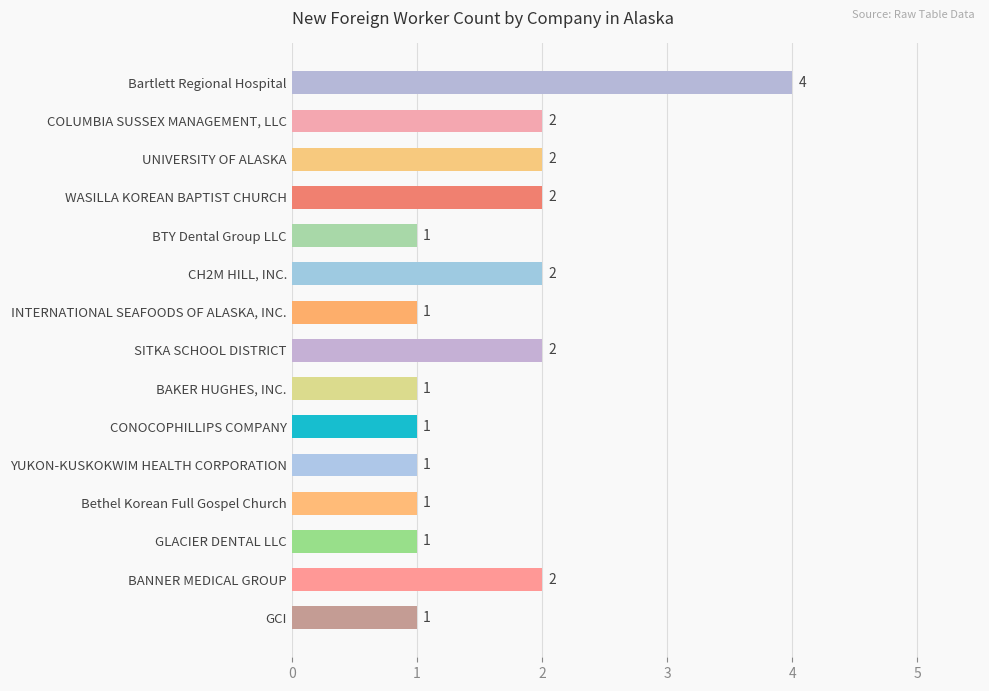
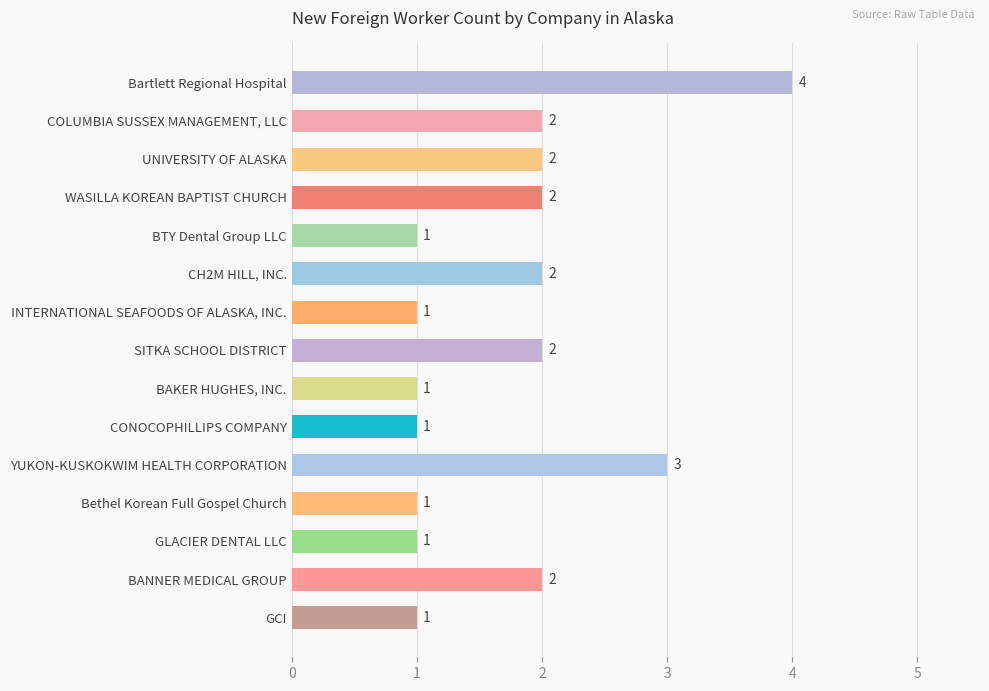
  {
    "Bartlett Regional Hospital": 4,
    "COLUMBIA SUSSEX MANAGEMENT, LLC": 2,
    "UNIVERSITY OF ALASKA": 2,
    "WASILLA KOREAN BAPTIST CHURCH": 2,
    "BTY Dental Group LLC": 1,
    "CH2M HILL, INC.": 2,
    "INTERNATIONAL SEAFOODS OF ALASKA, INC.": 1,
    "SITKA SCHOOL DISTRICT": 2,
    "BAKER HUGHES, INC.": 1,
    "CONOCOPHILLIPS COMPANY": 1,
-   "YUKON-KUSKOKWIM HEALTH CORPORATION": 1,
+   "YUKON-KUSKOKWIM HEALTH CORPORATION": 3,
    "Bethel Korean Full Gospel Church": 1,
    "GLACIER DENTAL LLC": 1,
    "BANNER MEDICAL GROUP": 2,
    "GCI": 1
  }
